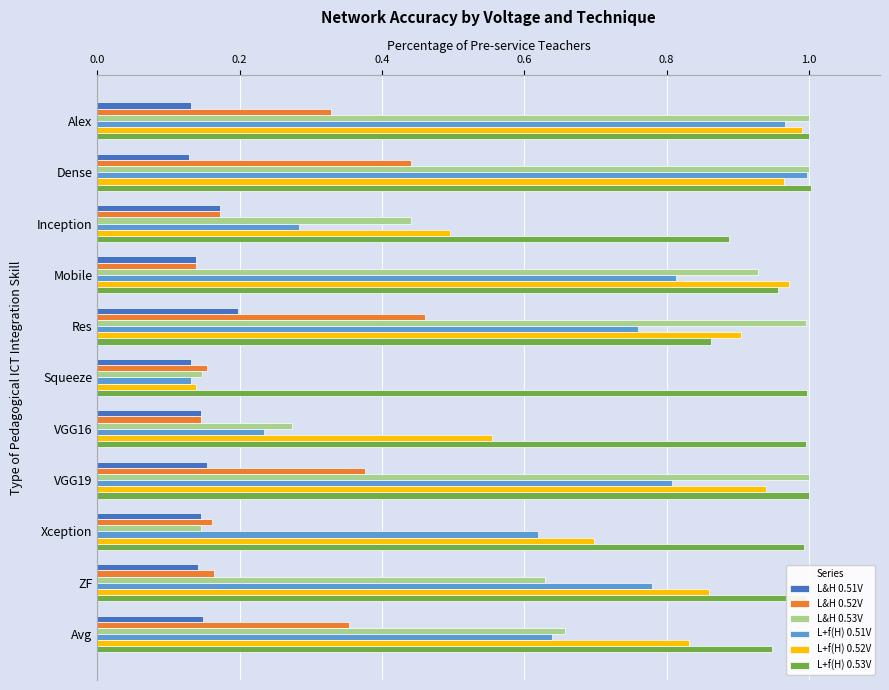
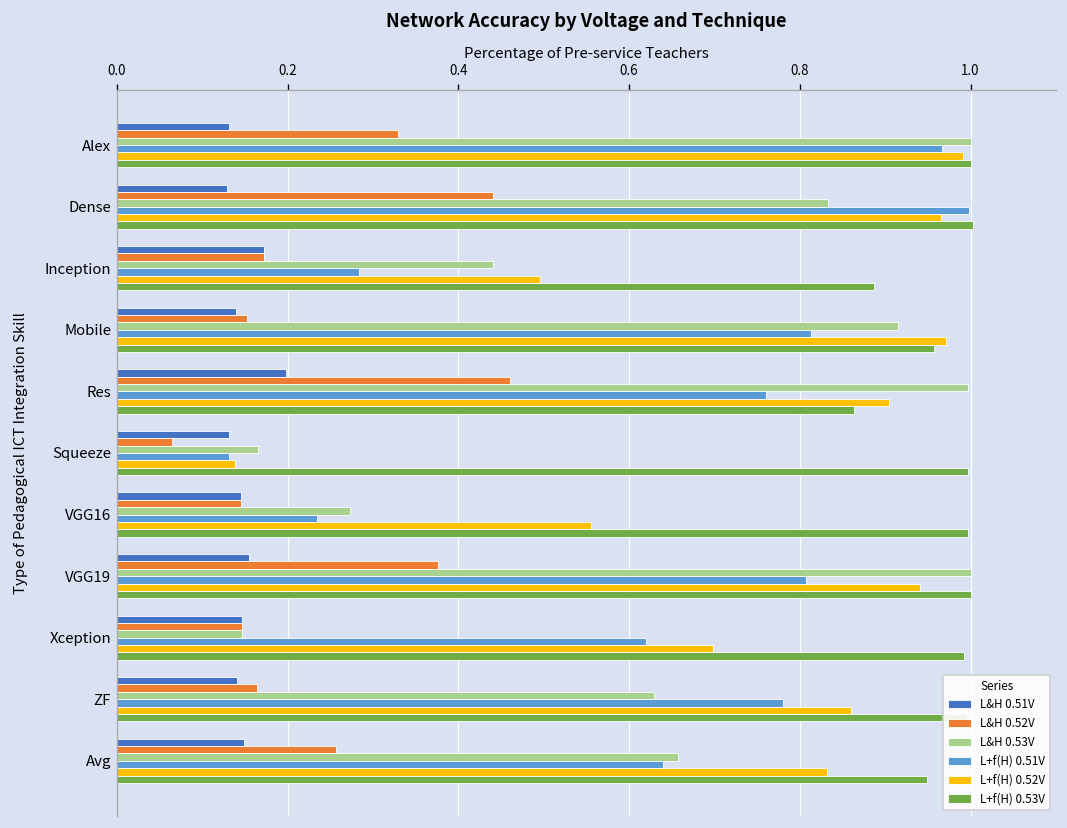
  {
    "L&H 0.52V": {
      "Alex": 0.33,
      "Dense": 0.44,
      "Inception": 0.17,
-     "Mobile": 0.14,
+     "Mobile": 0.15,
      "Res": 0.46,
-     "Squeeze": 0.15,
+     "Squeeze": 0.06,
      "VGG16": 0.15,
      "VGG19": 0.38,
-     "Xception": 0.16,
+     "Xception": 0.15,
      "ZF": 0.16,
-     "Avg": 0.35
+     "Avg": 0.26
    },
    "L&H 0.53V": {
      "Alex": 1.00,
-     "Dense": 1.00,
+     "Dense": 0.83,
      "Inception": 0.44,
-     "Mobile": 0.93,
+     "Mobile": 0.91,
      "Res": 1.00,
-     "Squeeze": 0.15,
+     "Squeeze": 0.16,
      "VGG16": 0.27,
      "VGG19": 1.00,
      "Xception": 0.15,
      "ZF": 0.63,
      "Avg": 0.66
    },
    "L+f(H) 0.52V": {
      "Alex": 0.99,
      "Dense": 0.97,
      "Inception": 0.50,
      "Mobile": 0.97,
      "Res": 0.90,
      "Squeeze": 0.14,
      "VGG16": 0.56,
      "VGG19": 0.94,
      "Xception": 0.70,
      "ZF": 0.86,
      "Avg": 0.83
    },
    "L+f(H) 0.53V": {
      "Alex": 1.00,
      "Dense": 1.00,
      "Inception": 0.89,
      "Mobile": 0.96,
      "Res": 0.86,
      "Squeeze": 1.00,
      "VGG16": 1.00,
      "VGG19": 1.00,
      "Xception": 0.99,
      "Avg": 0.95
    }
  }
